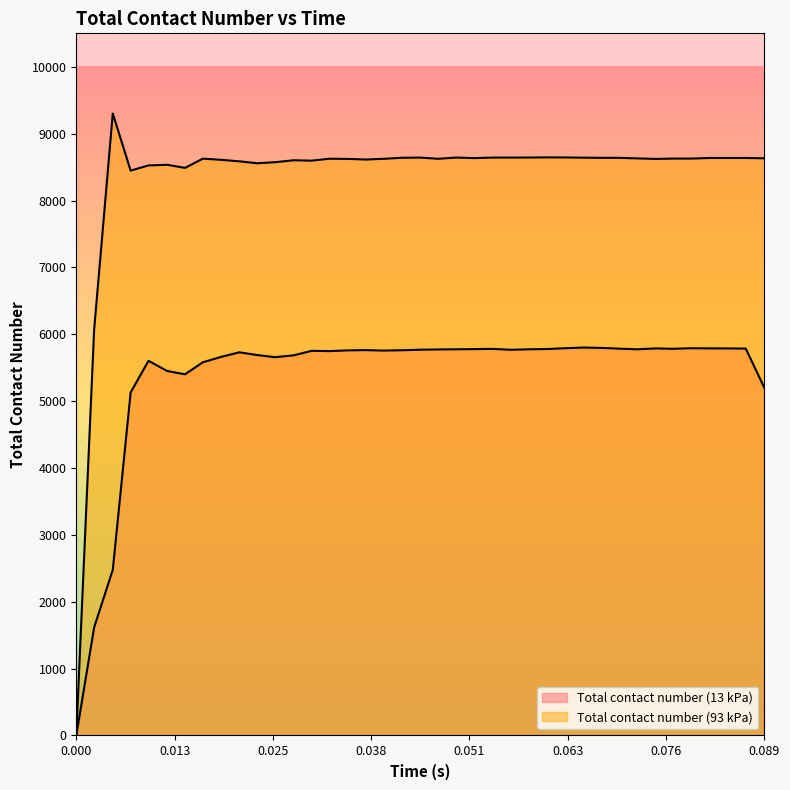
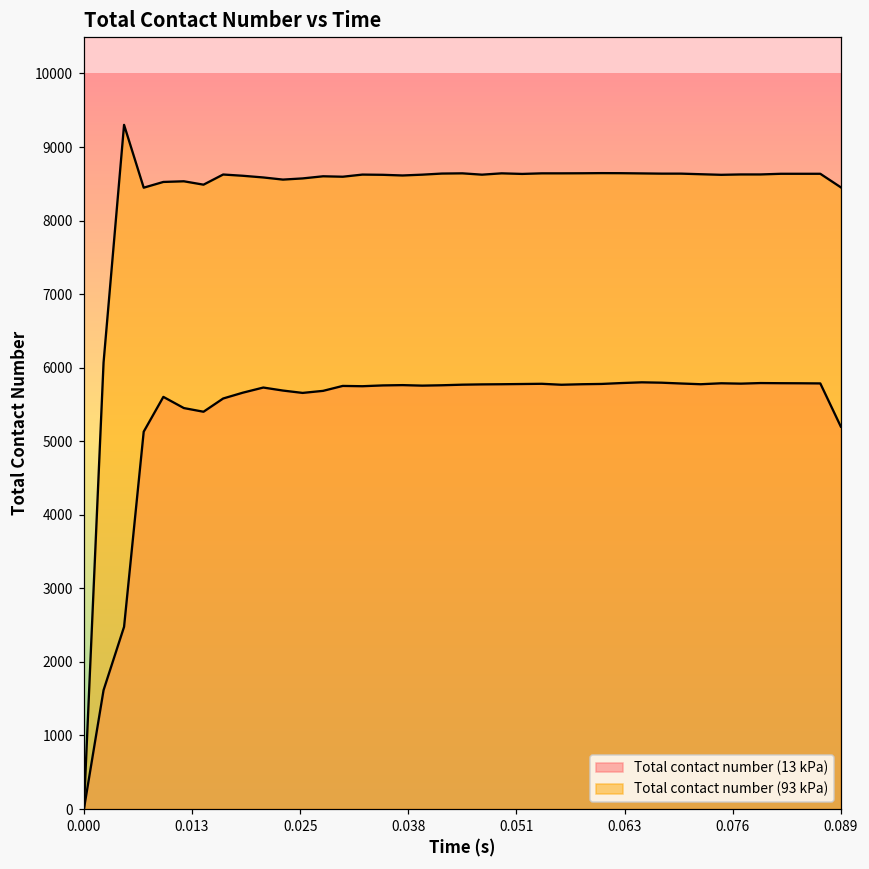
  {
    "Total contact number (13 kPa)": {
      "0.089": 5200
    },
    "Total contact number (93 kPa)": {
-     "0.089": 8600
+     "0.089": 8500
    }
  }
